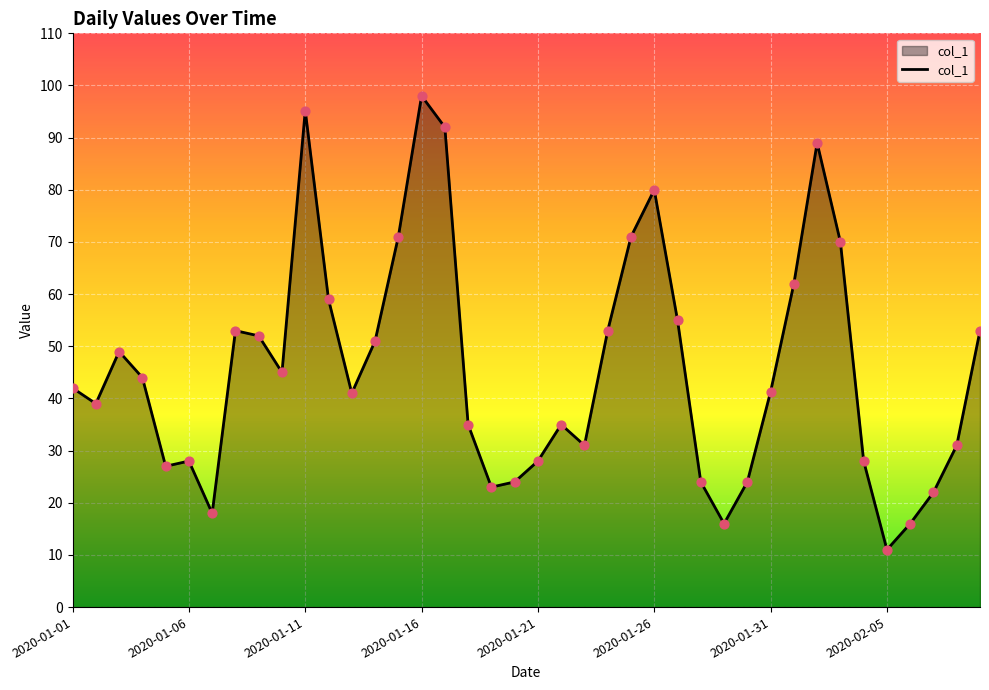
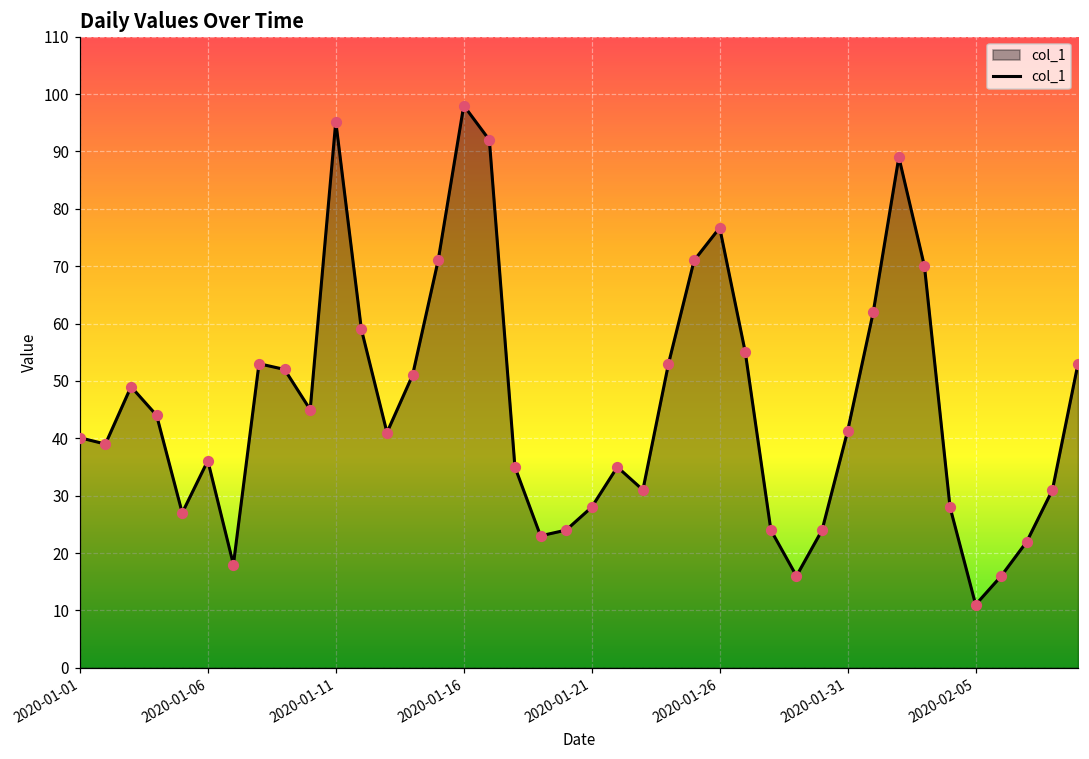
  {
-   "2020-01-01": 42,
-   "2020-01-06": 28,
+   "2020-01-01": 40,
+   "2020-01-06": 36,
    "2020-01-11": 95,
    "2020-01-16": 98,
    "2020-01-21": 28,
-   "2020-01-26": 80,
+   "2020-01-26": 77,
    "2020-01-31": 41,
    "2020-02-05": 11
  }
